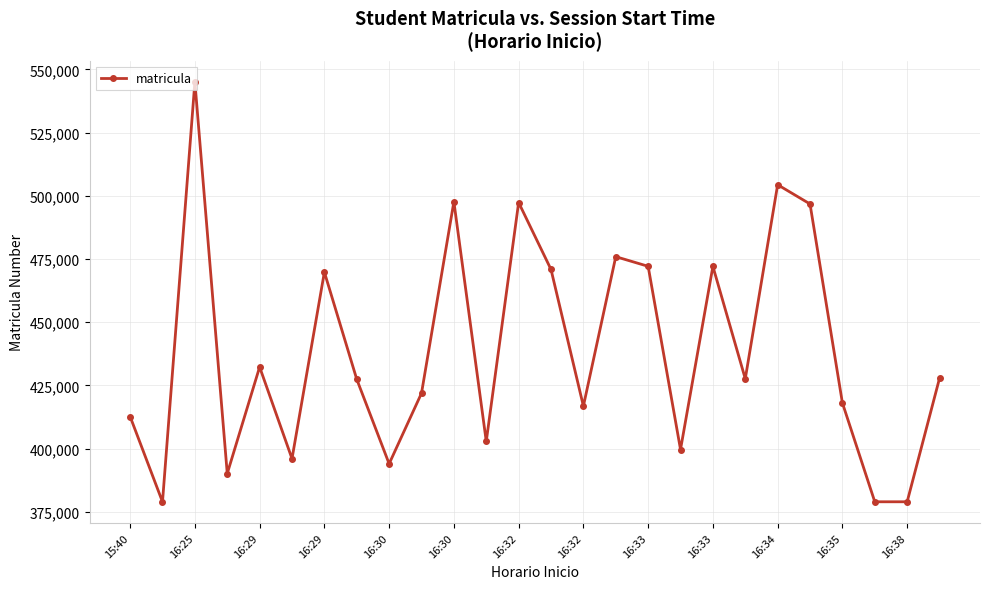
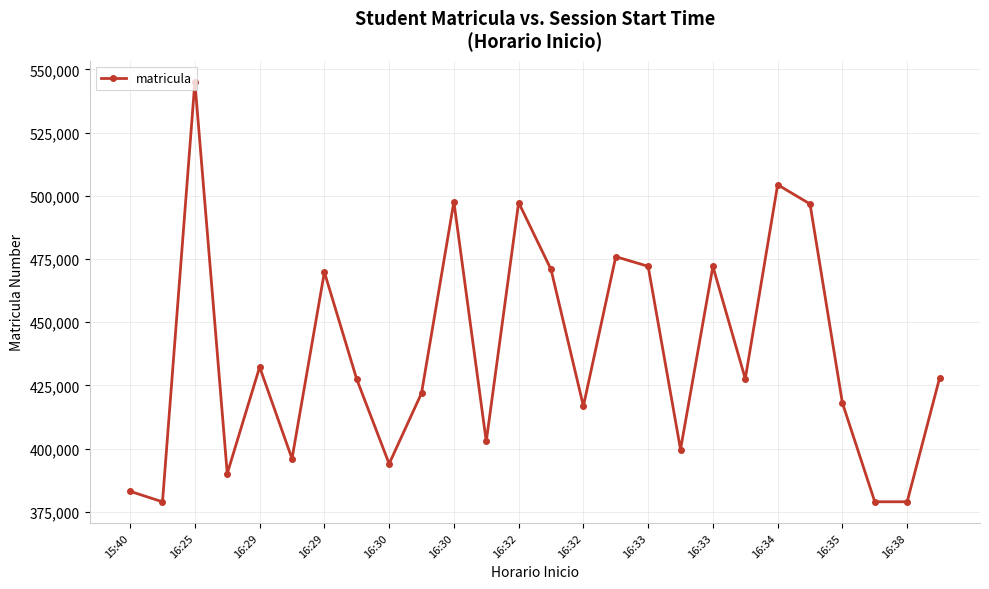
  {
-   "15:40": "413,000",
+   "15:40": "383,000",
    "16:38": "379,000"
  }
